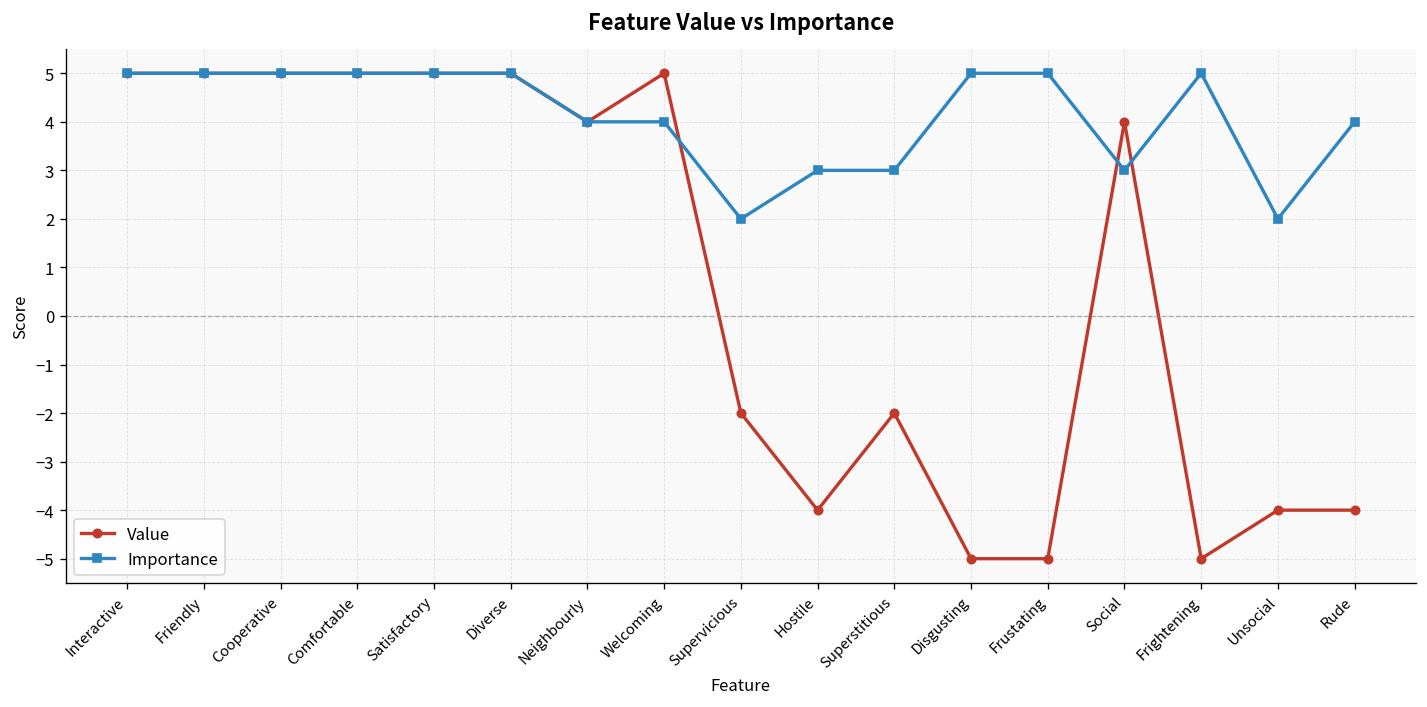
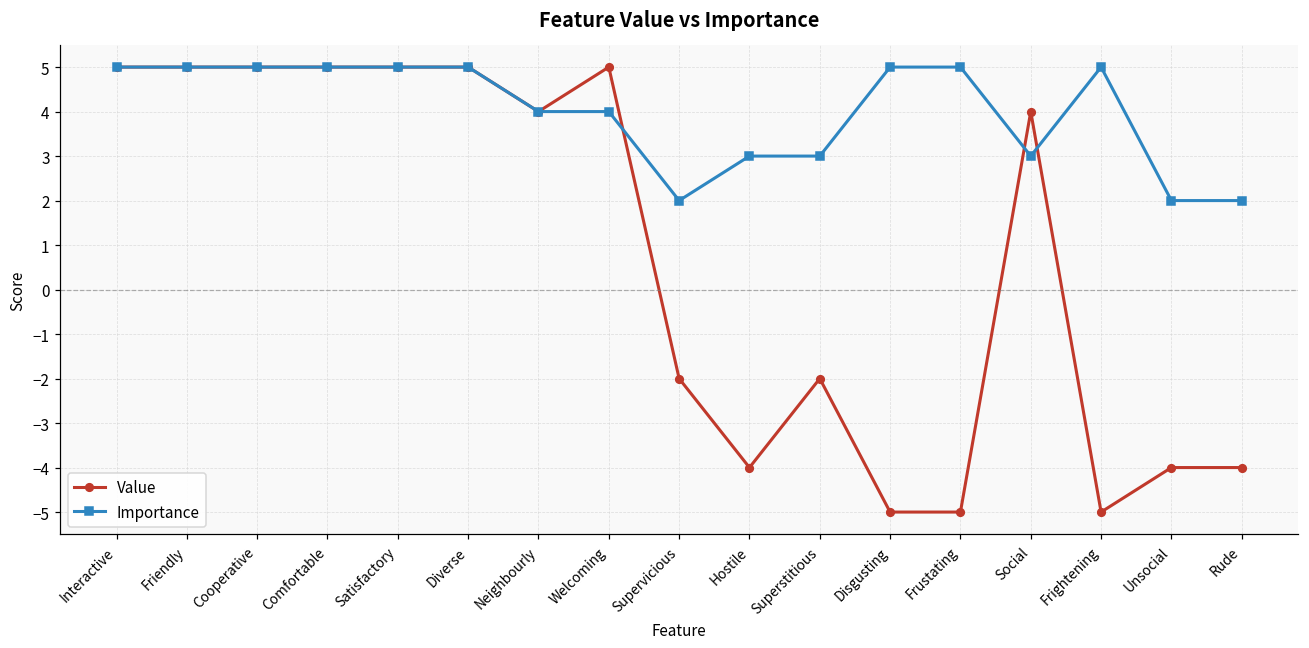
  {
    "Value": {
      "Welcoming": 5,
      "Supervicious": -2,
      "Hostile": -4,
      "Superstitious": -2,
      "Disgusting": -5,
      "Frustating": -5,
      "Social": 4,
      "Frightening": -5,
      "Unsocial": -4,
      "Rude": -4
    },
    "Importance": {
      "Welcoming": 4,
      "Supervicious": 2,
      "Hostile": 3,
      "Superstitious": 3,
      "Disgusting": 5,
      "Frustating": 5,
      "Social": 3,
      "Frightening": 5,
      "Unsocial": 2,
-     "Rude": 4
+     "Rude": 2
    }
  }
